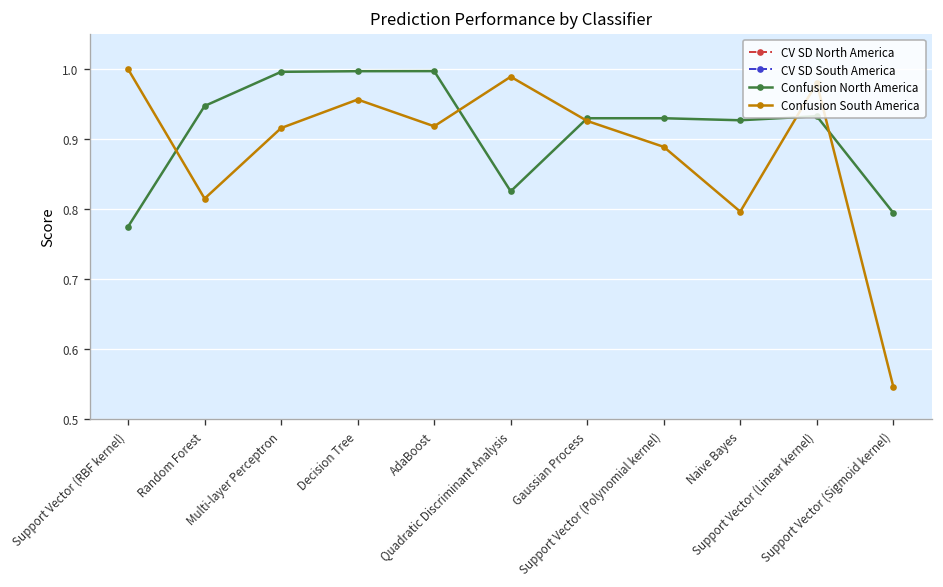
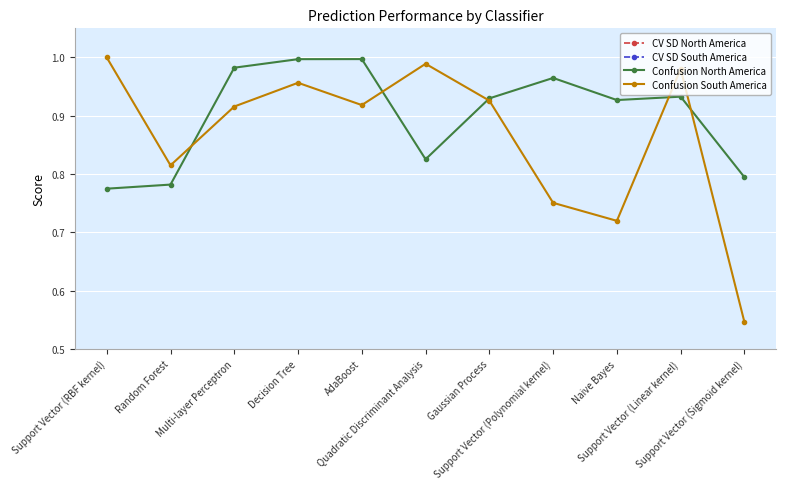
  {
    "Confusion North America": {
      "Support Vector (RBF kernel)": 0.77,
-     "Random Forest": 0.95,
-     "Multi-layer Perceptron": 1.00,
+     "Random Forest": 0.78,
+     "Multi-layer Perceptron": 0.98,
      "Decision Tree": 1.00,
      "AdaBoost": 1.00,
      "Quadratic Discriminant Analysis": 0.83,
-     "Support Vector (Polynomial kernel)": 0.93,
+     "Support Vector (Polynomial kernel)": 0.96,
      "Naive Bayes": 0.93,
      "Support Vector (Linear kernel)": 0.93,
      "Support Vector (Sigmoid kernel)": 0.79
    },
    "Confusion South America": {
      "Support Vector (RBF kernel)": 1.00,
      "Random Forest": 0.81,
      "Multi-layer Perceptron": 0.92,
      "Decision Tree": 0.96,
      "AdaBoost": 0.92,
      "Quadratic Discriminant Analysis": 0.99,
-     "Support Vector (Polynomial kernel)": 0.89,
-     "Naive Bayes": 0.80,
+     "Support Vector (Polynomial kernel)": 0.75,
+     "Naive Bayes": 0.72,
      "Support Vector (Sigmoid kernel)": 0.55
    }
  }
